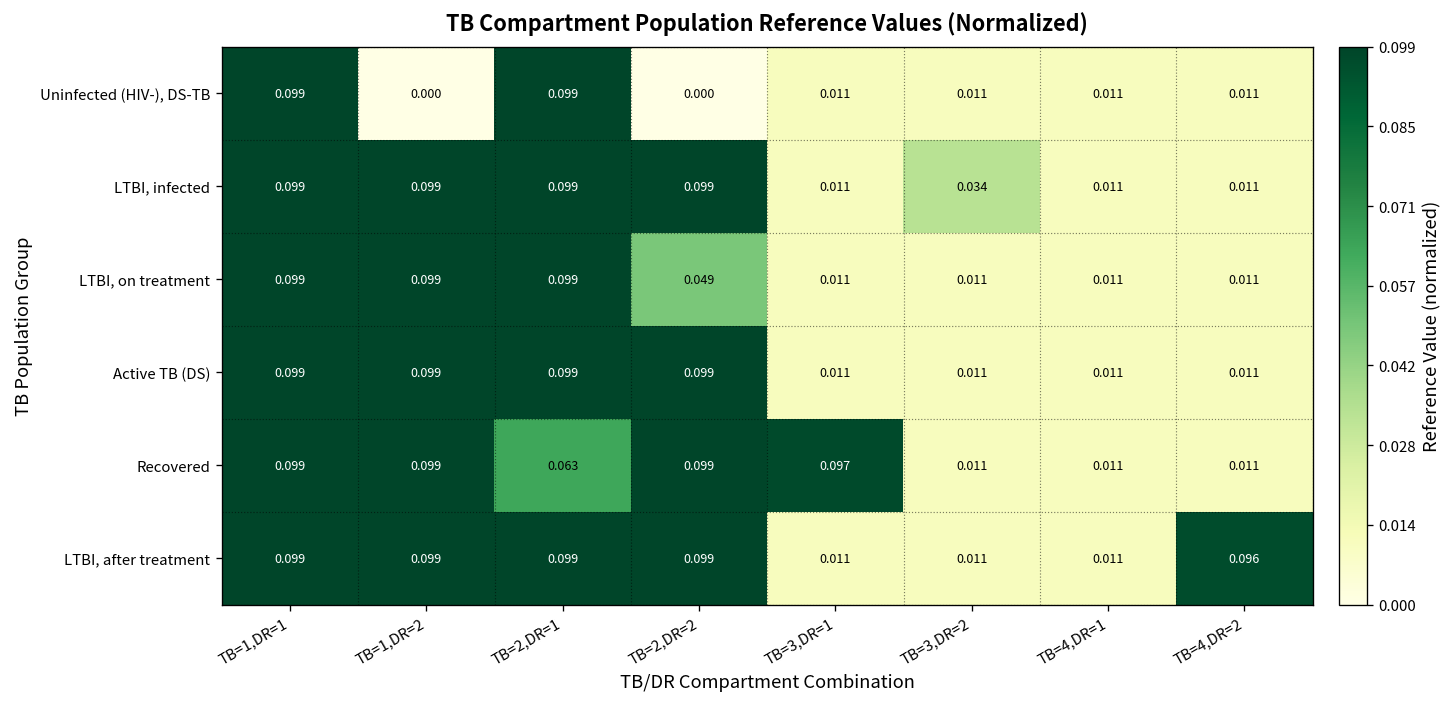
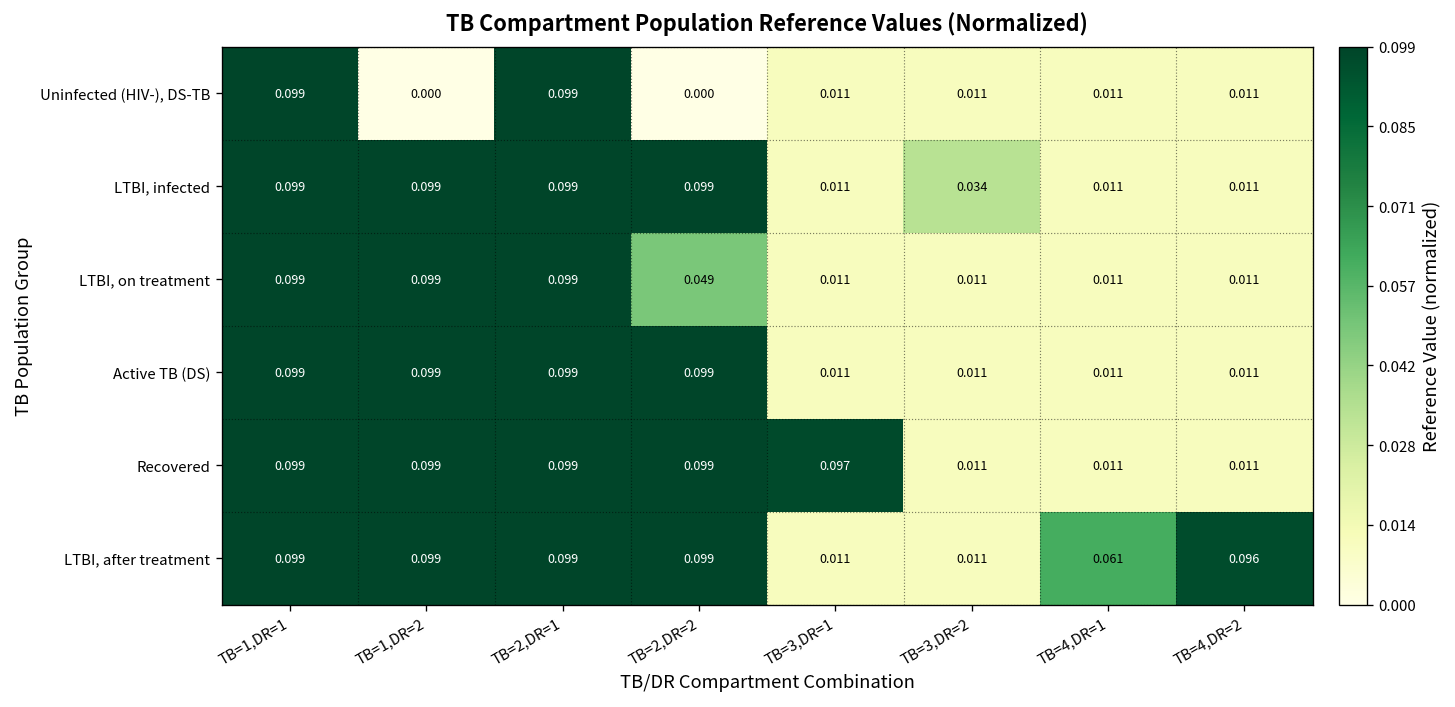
  {
    "Uninfected (HIV-), DS-TB": {
      "TB=1,DR=1": 0.099,
      "TB=1,DR=2": 0.000,
      "TB=2,DR=1": 0.099,
      "TB=2,DR=2": 0.000,
      "TB=3,DR=1": 0.011,
      "TB=3,DR=2": 0.011,
      "TB=4,DR=1": 0.011,
      "TB=4,DR=2": 0.011
    },
    "LTBI, infected": {
      "TB=1,DR=1": 0.099,
      "TB=1,DR=2": 0.099,
      "TB=2,DR=1": 0.099,
      "TB=2,DR=2": 0.099,
      "TB=3,DR=1": 0.011,
      "TB=3,DR=2": 0.034,
      "TB=4,DR=1": 0.011,
      "TB=4,DR=2": 0.011
    },
    "LTBI, on treatment": {
      "TB=1,DR=1": 0.099,
      "TB=1,DR=2": 0.099,
      "TB=2,DR=1": 0.099,
      "TB=2,DR=2": 0.049,
      "TB=3,DR=1": 0.011,
      "TB=3,DR=2": 0.011,
      "TB=4,DR=1": 0.011,
      "TB=4,DR=2": 0.011
    },
    "Active TB (DS)": {
      "TB=1,DR=1": 0.099,
      "TB=1,DR=2": 0.099,
      "TB=2,DR=1": 0.099,
      "TB=2,DR=2": 0.099,
      "TB=3,DR=1": 0.011,
      "TB=3,DR=2": 0.011,
      "TB=4,DR=1": 0.011,
      "TB=4,DR=2": 0.011
    },
    "Recovered": {
      "TB=1,DR=1": 0.099,
      "TB=1,DR=2": 0.099,
-     "TB=2,DR=1": 0.063,
+     "TB=2,DR=1": 0.099,
      "TB=2,DR=2": 0.099,
      "TB=3,DR=1": 0.097,
      "TB=3,DR=2": 0.011,
      "TB=4,DR=1": 0.011,
      "TB=4,DR=2": 0.011
    },
    "LTBI, after treatment": {
      "TB=1,DR=1": 0.099,
      "TB=1,DR=2": 0.099,
      "TB=2,DR=1": 0.099,
      "TB=2,DR=2": 0.099,
      "TB=3,DR=1": 0.011,
      "TB=3,DR=2": 0.011,
-     "TB=4,DR=1": 0.011,
+     "TB=4,DR=1": 0.061,
      "TB=4,DR=2": 0.096
    }
  }
